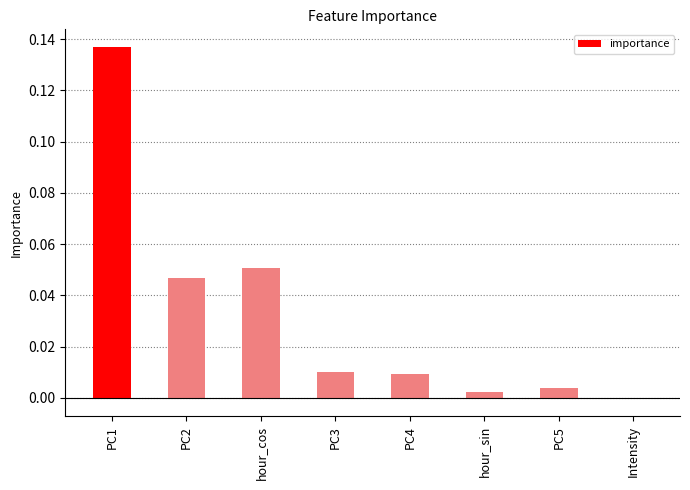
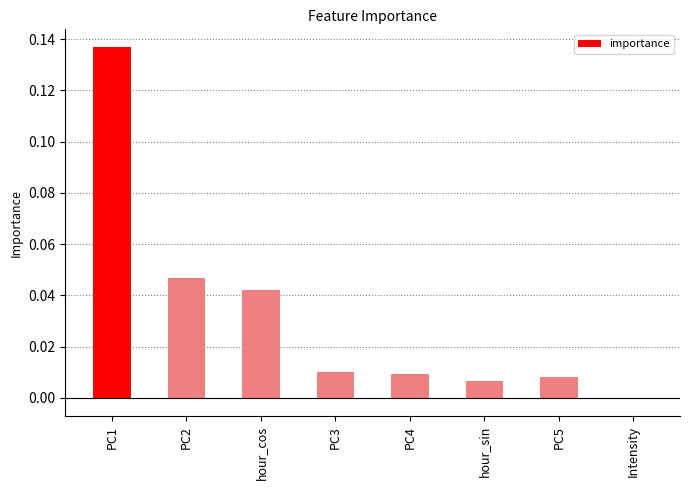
  {
    "PC1": 0.137,
    "PC2": 0.047,
-   "hour_cos": 0.051,
+   "hour_cos": 0.042,
    "PC3": 0.010,
    "PC4": 0.009,
-   "hour_sin": 0.002,
-   "PC5": 0.004
+   "hour_sin": 0.007,
+   "PC5": 0.008
  }
